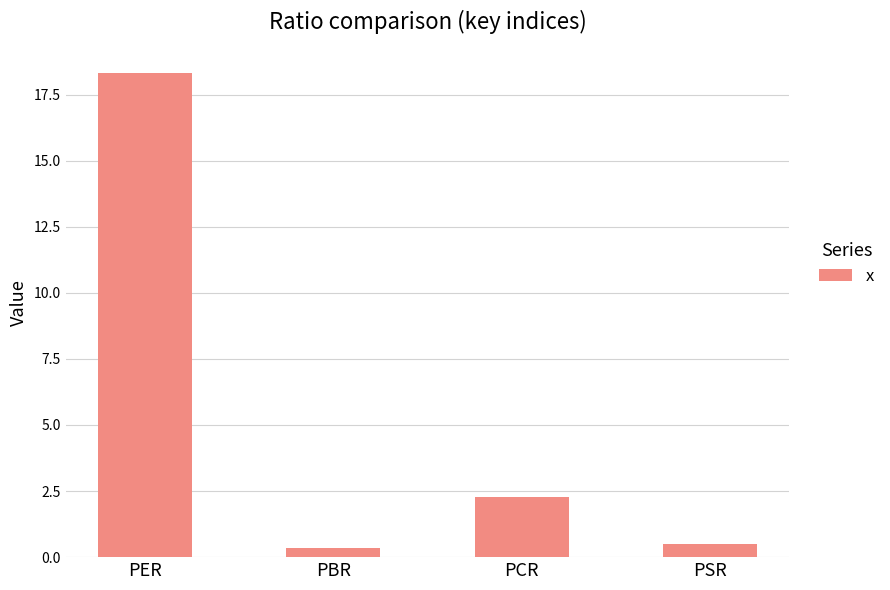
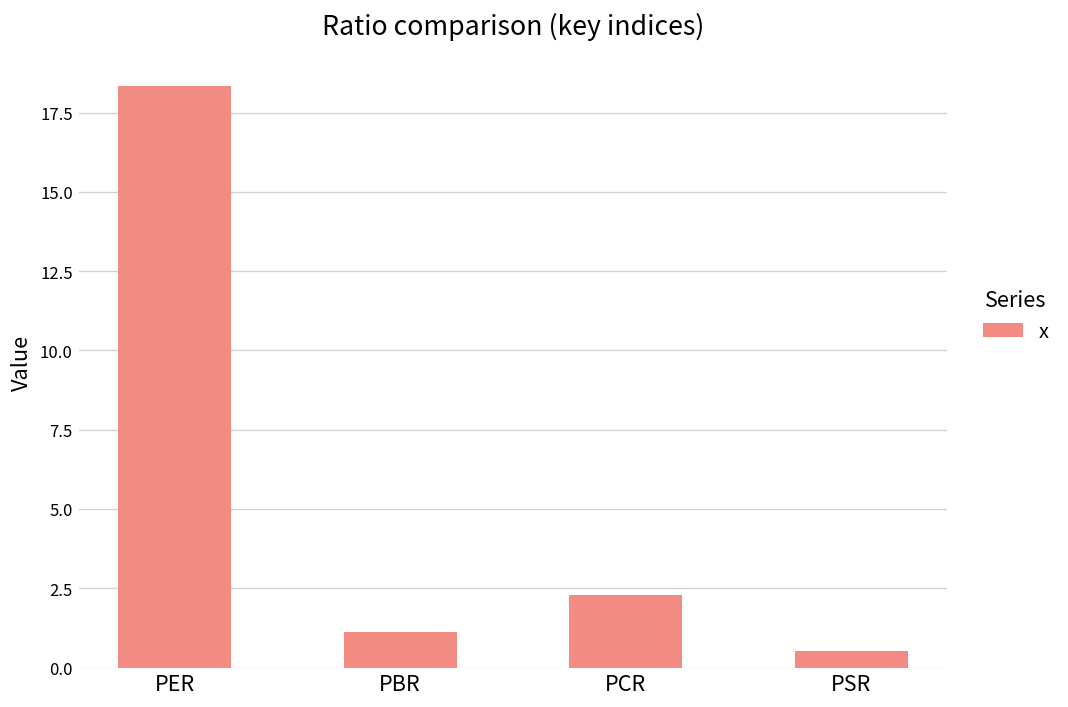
  {
    "PER": 18.3,
-   "PBR": 0.3,
+   "PBR": 1.1,
    "PCR": 2.3,
    "PSR": 0.5
  }
